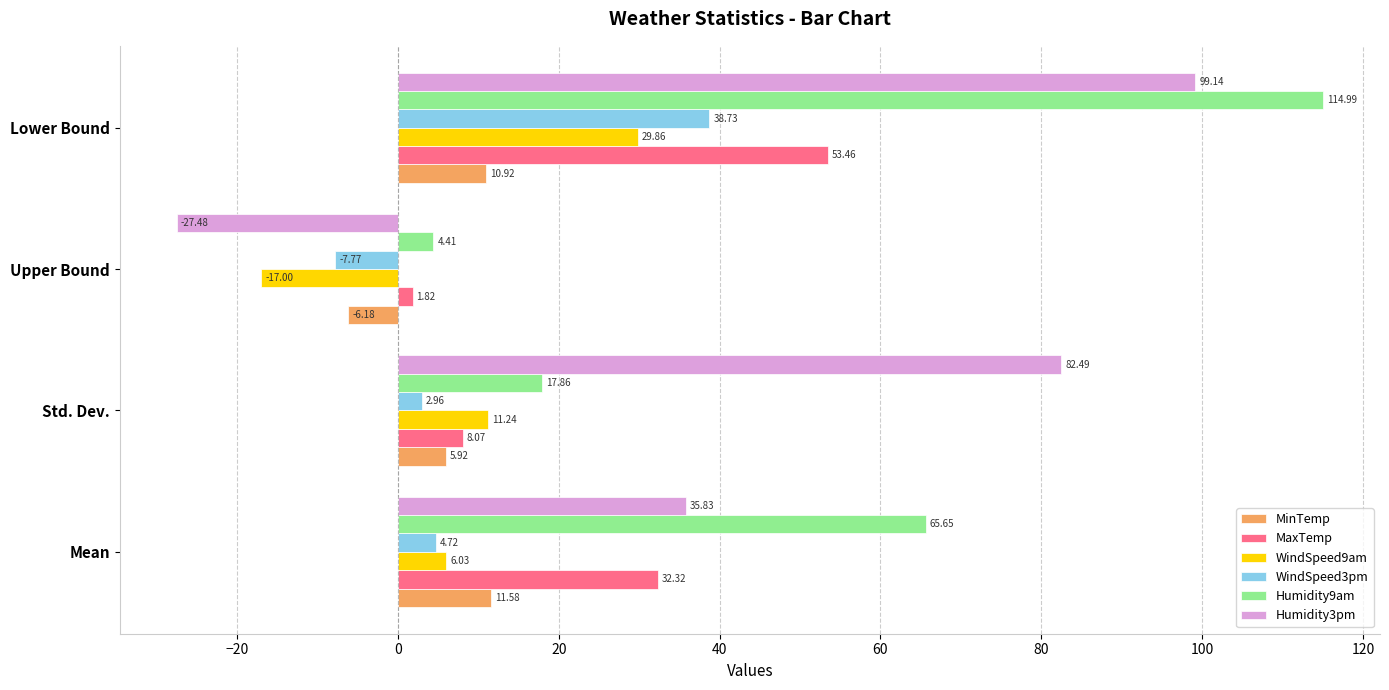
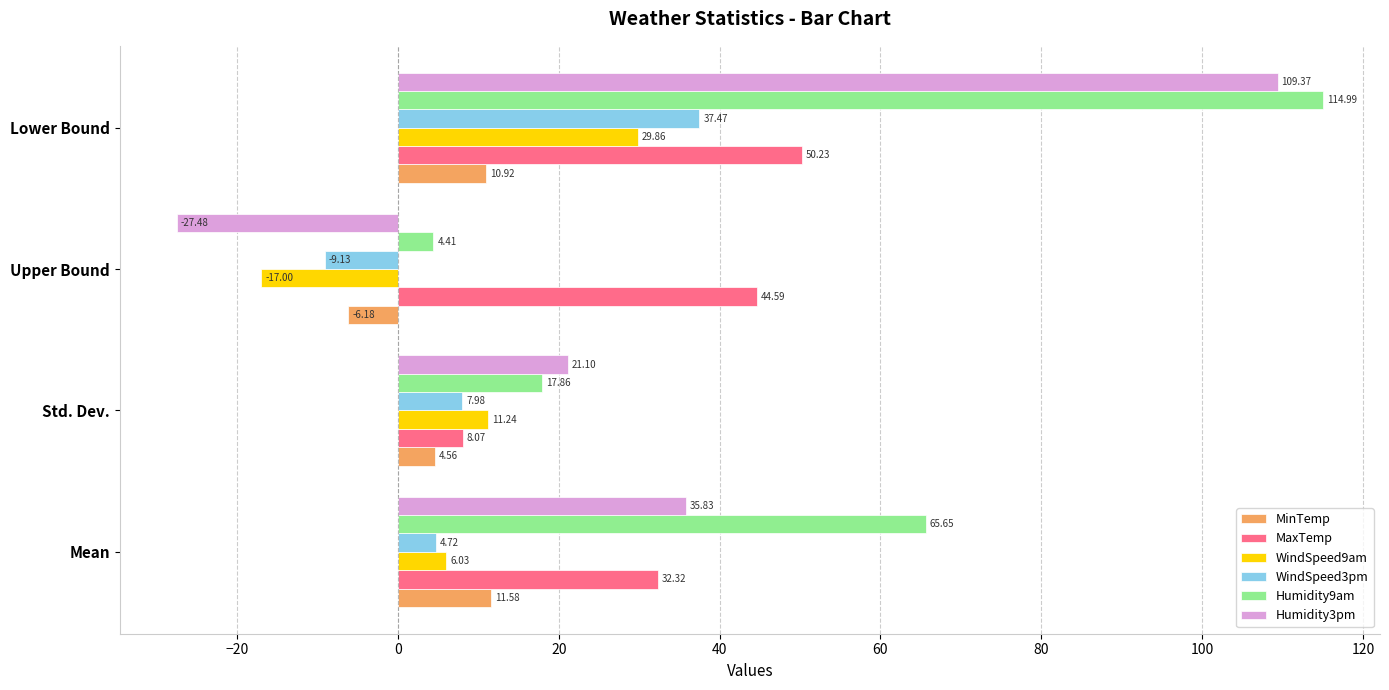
  {
    "MinTemp": {
      "Lower Bound": 10.92,
      "Upper Bound": -6.18,
-     "Std. Dev.": 5.92,
+     "Std. Dev.": 4.56,
      "Mean": 11.58
    },
    "MaxTemp": {
-     "Lower Bound": 53.46,
-     "Upper Bound": 1.82,
+     "Lower Bound": 50.23,
+     "Upper Bound": 44.59,
      "Std. Dev.": 8.07,
      "Mean": 32.32
    },
    "WindSpeed9am": {
      "Lower Bound": 29.86,
      "Upper Bound": -17.00,
      "Std. Dev.": 11.24,
      "Mean": 6.03
    },
    "WindSpeed3pm": {
-     "Lower Bound": 38.73,
-     "Upper Bound": -7.77,
-     "Std. Dev.": 2.96,
+     "Lower Bound": 37.47,
+     "Upper Bound": -9.13,
+     "Std. Dev.": 7.98,
      "Mean": 4.72
    },
    "Humidity9am": {
      "Lower Bound": 114.99,
      "Upper Bound": 4.41,
      "Std. Dev.": 17.86,
      "Mean": 65.65
    },
    "Humidity3pm": {
-     "Lower Bound": 99.14,
+     "Lower Bound": 109.37,
      "Upper Bound": -27.48,
-     "Std. Dev.": 82.49,
+     "Std. Dev.": 21.10,
      "Mean": 35.83
    }
  }
